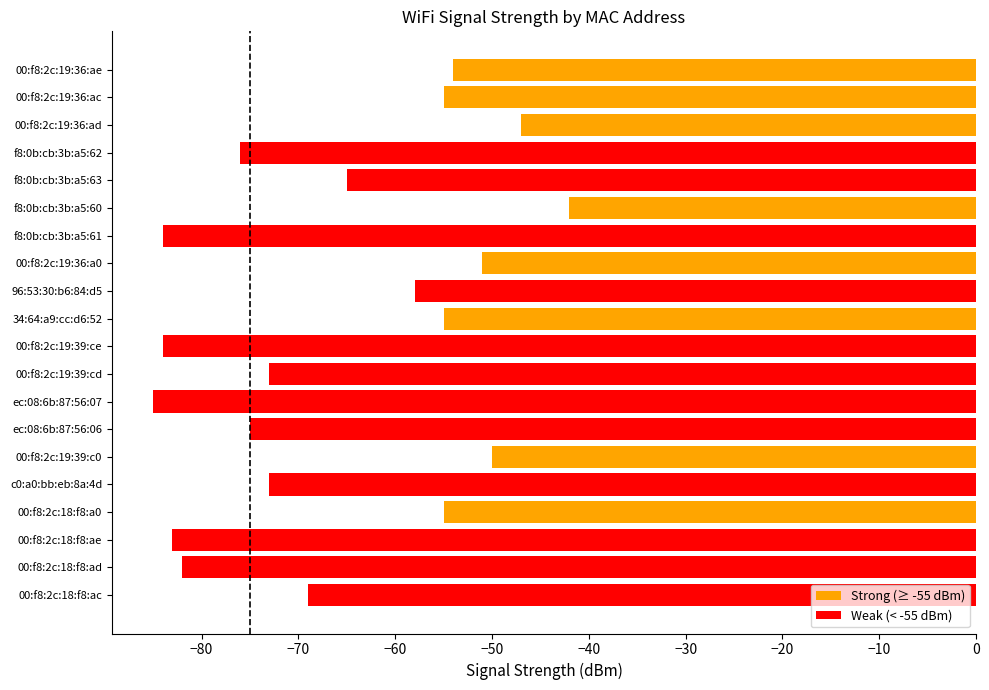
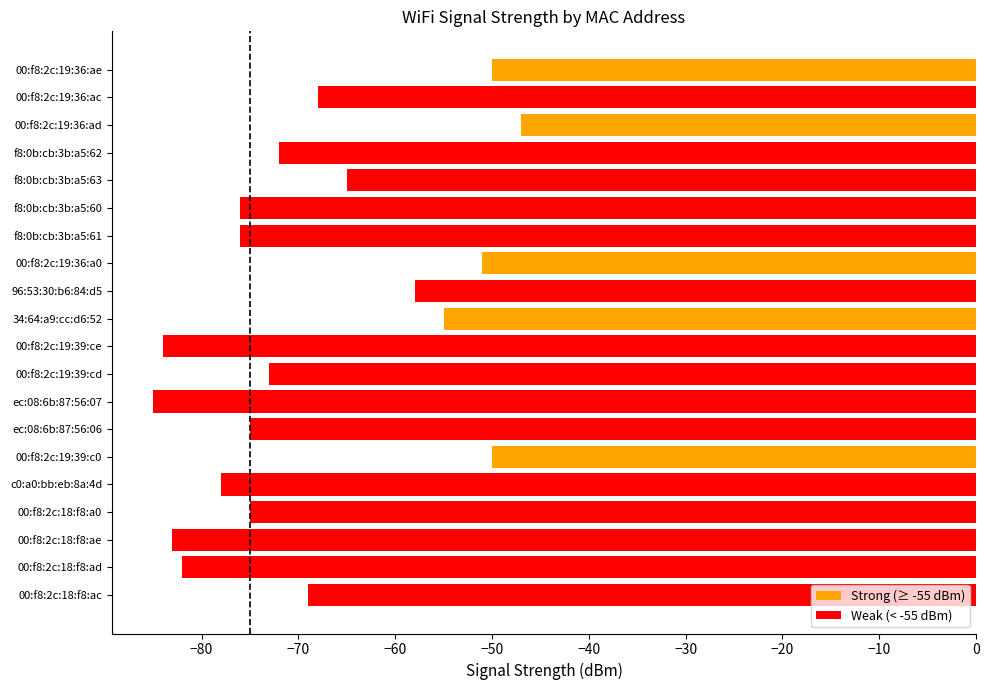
  {
-   "00:f8:2c:19:36:ae": -54,
-   "00:f8:2c:19:36:ac": -55,
+   "00:f8:2c:19:36:ae": -50,
+   "00:f8:2c:19:36:ac": -68,
    "00:f8:2c:19:36:ad": -47,
-   "f8:0b:cb:3b:a5:62": -76,
+   "f8:0b:cb:3b:a5:62": -72,
    "f8:0b:cb:3b:a5:63": -65,
-   "f8:0b:cb:3b:a5:60": -42,
-   "f8:0b:cb:3b:a5:61": -84,
+   "f8:0b:cb:3b:a5:60": -76,
+   "f8:0b:cb:3b:a5:61": -76,
    "00:f8:2c:19:36:a0": -51,
    "96:53:30:b6:84:d5": -58,
    "34:64:a9:cc:d6:52": -55,
    "00:f8:2c:19:39:ce": -84,
    "00:f8:2c:19:39:cd": -73,
    "ec:08:6b:87:56:07": -85,
    "ec:08:6b:87:56:06": -75,
    "00:f8:2c:19:39:c0": -50,
-   "c0:a0:bb:eb:8a:4d": -73,
-   "00:f8:2c:18:f8:a0": -55,
+   "c0:a0:bb:eb:8a:4d": -78,
+   "00:f8:2c:18:f8:a0": -75,
    "00:f8:2c:18:f8:ae": -83,
    "00:f8:2c:18:f8:ad": -82,
    "00:f8:2c:18:f8:ac": -69
  }
